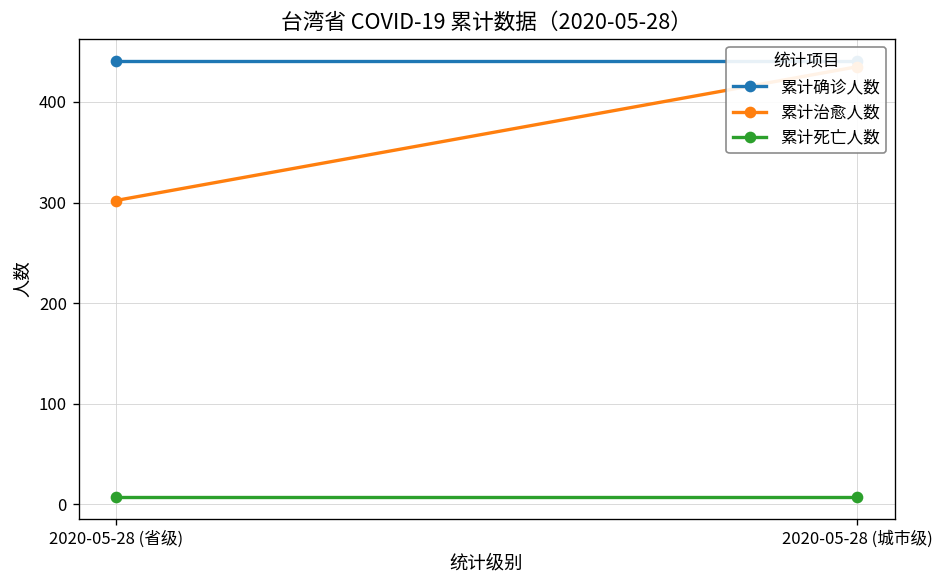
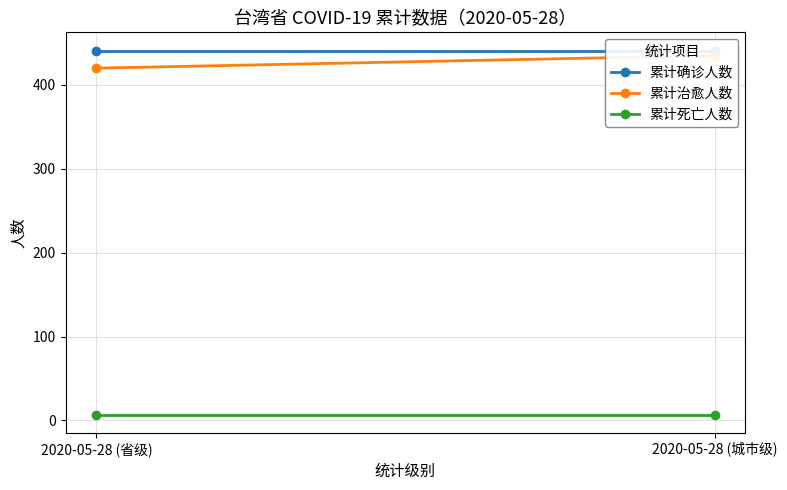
  {
    "累计确诊人数": {
      "2020-05-28 (省级)": 440
    },
    "累计治愈人数": {
-     "2020-05-28 (省级)": 300
+     "2020-05-28 (省级)": 420
    },
    "累计死亡人数": {
      "2020-05-28 (省级)": 10,
      "2020-05-28 (城市级)": 10
    }
  }
